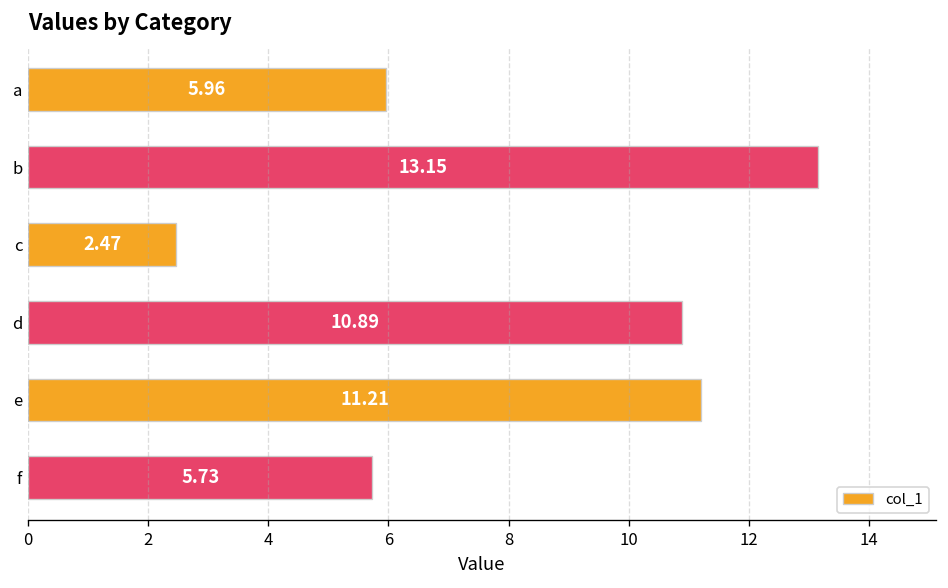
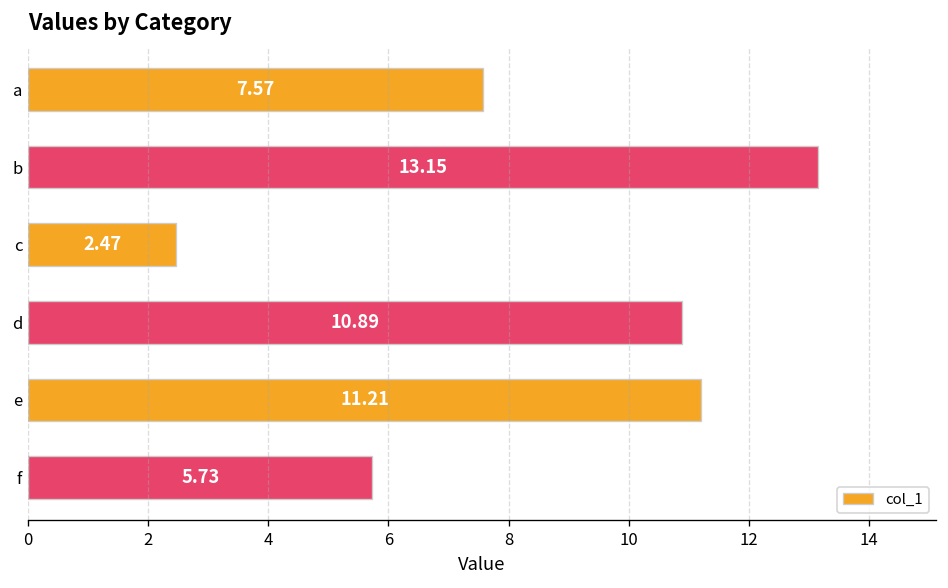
  {
-   "a": 5.96,
+   "a": 7.57,
    "b": 13.15,
    "c": 2.47,
    "d": 10.89,
    "e": 11.21,
    "f": 5.73
  }
